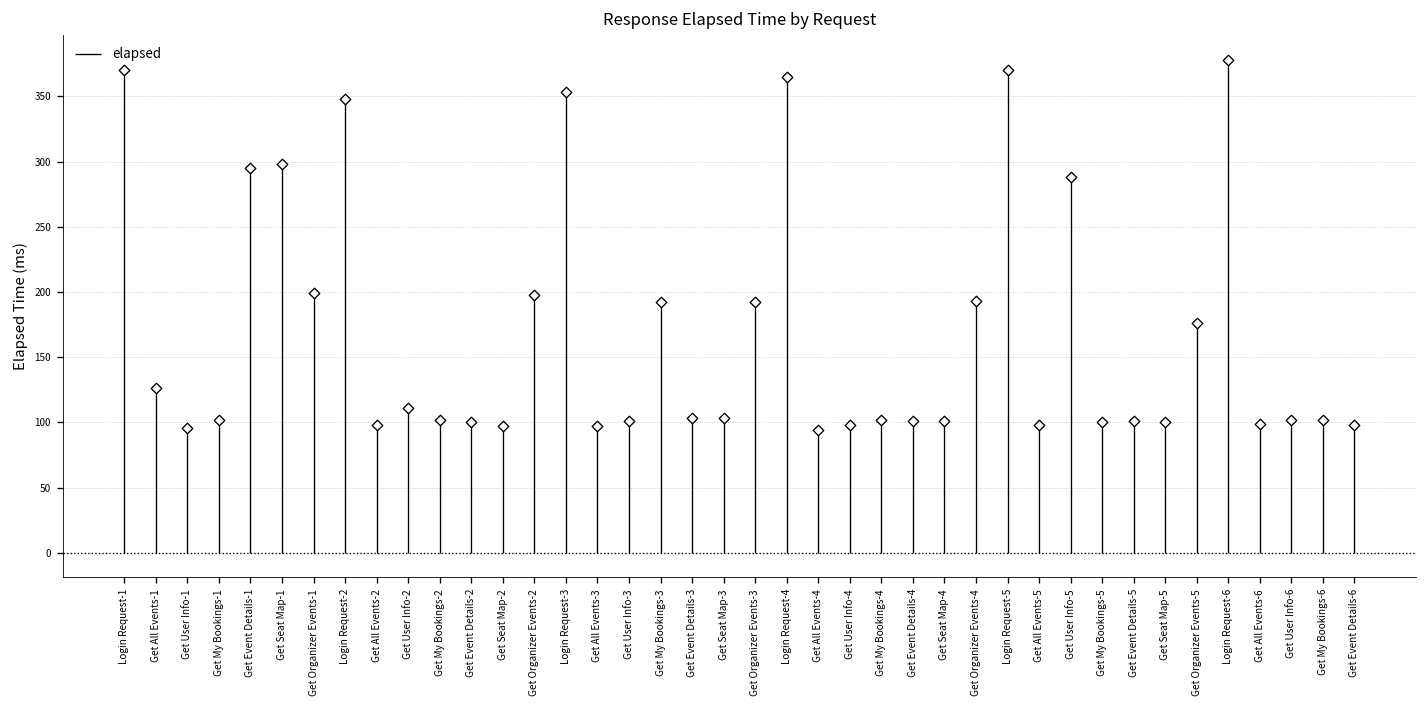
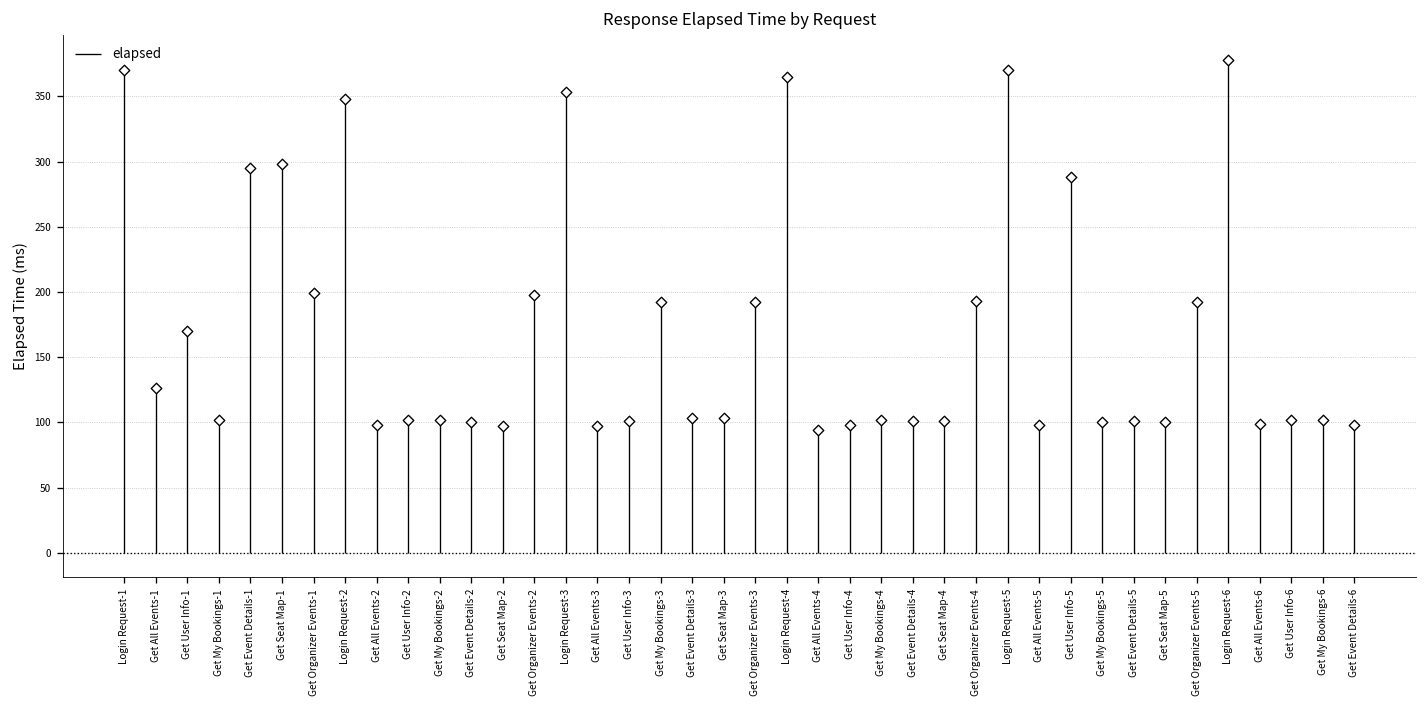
  {
-   "Get User Info-1": 96,
-   "Get User Info-2": 111,
-   "Get Organizer Events-5": 176
+   "Get User Info-1": 170,
+   "Get User Info-2": 102,
+   "Get Organizer Events-5": 192
  }
